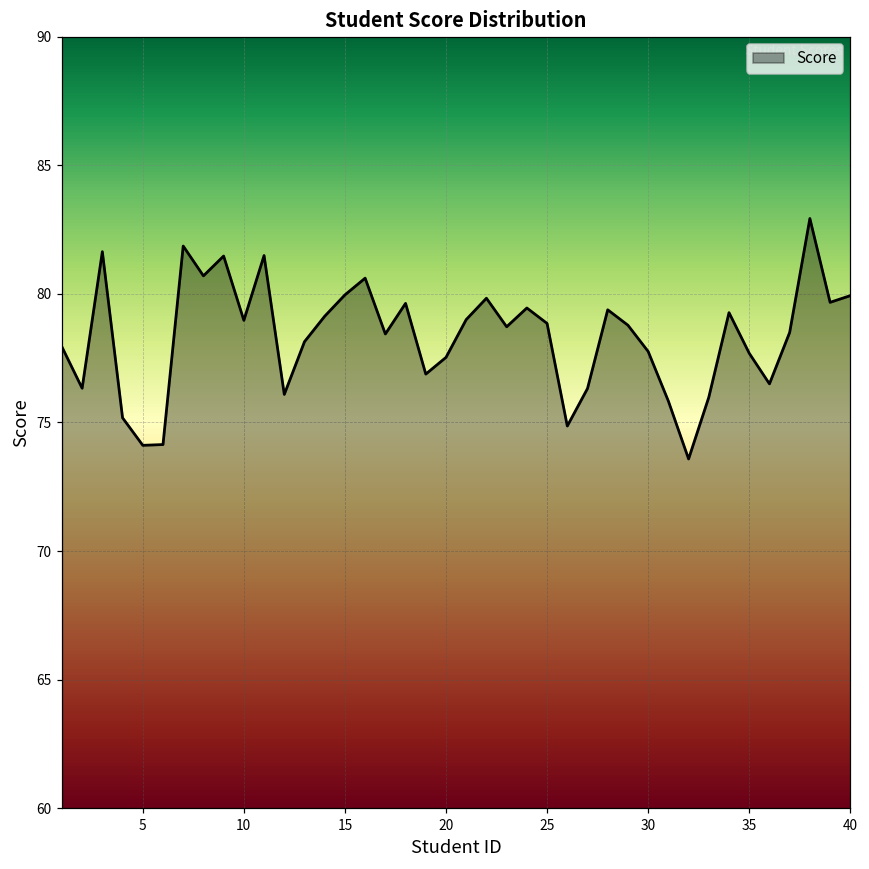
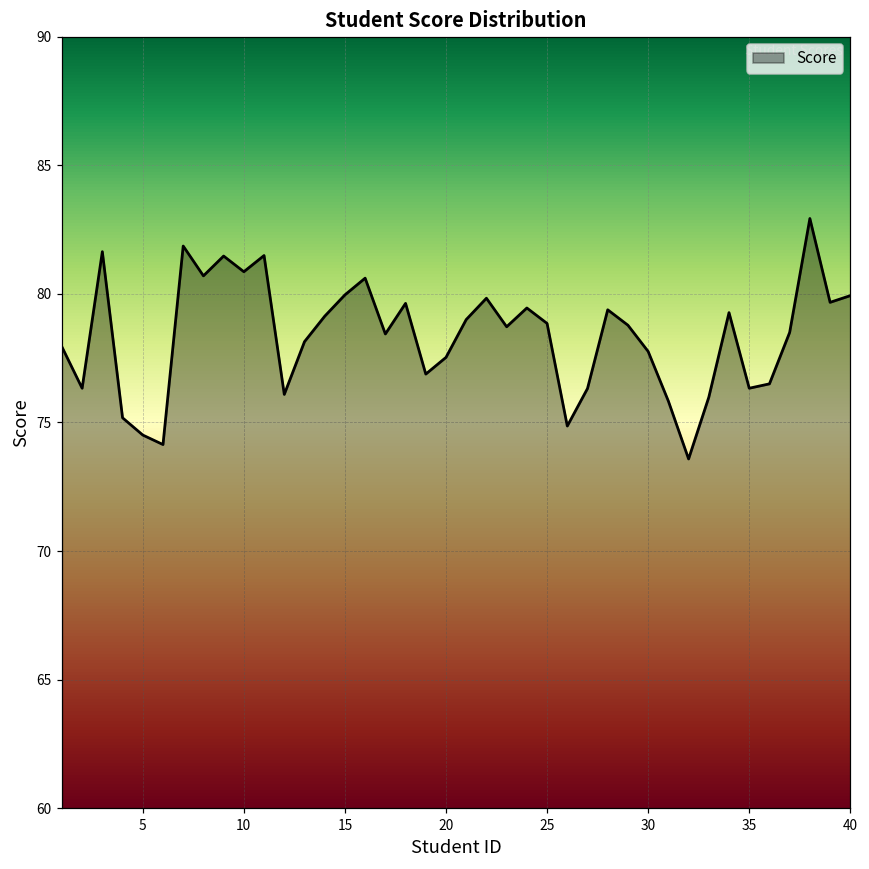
  {
-   "5": 74.1,
-   "10": 79.0,
+   "5": 74.5,
+   "10": 80.9,
    "15": 80.0,
    "20": 77.5,
    "25": 78.9,
    "30": 77.8,
-   "35": 77.7,
+   "35": 76.3,
    "40": 79.9
  }
